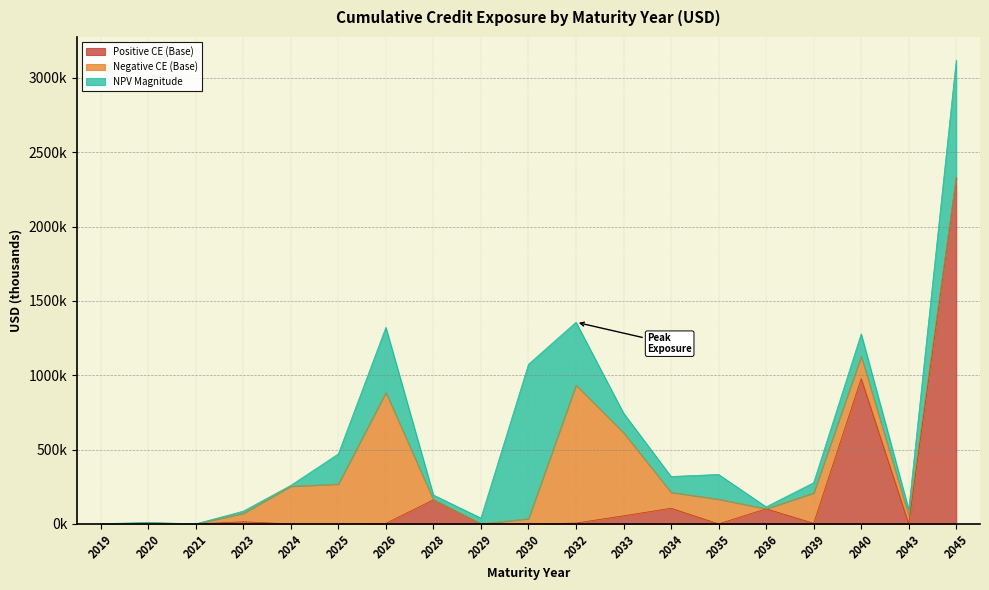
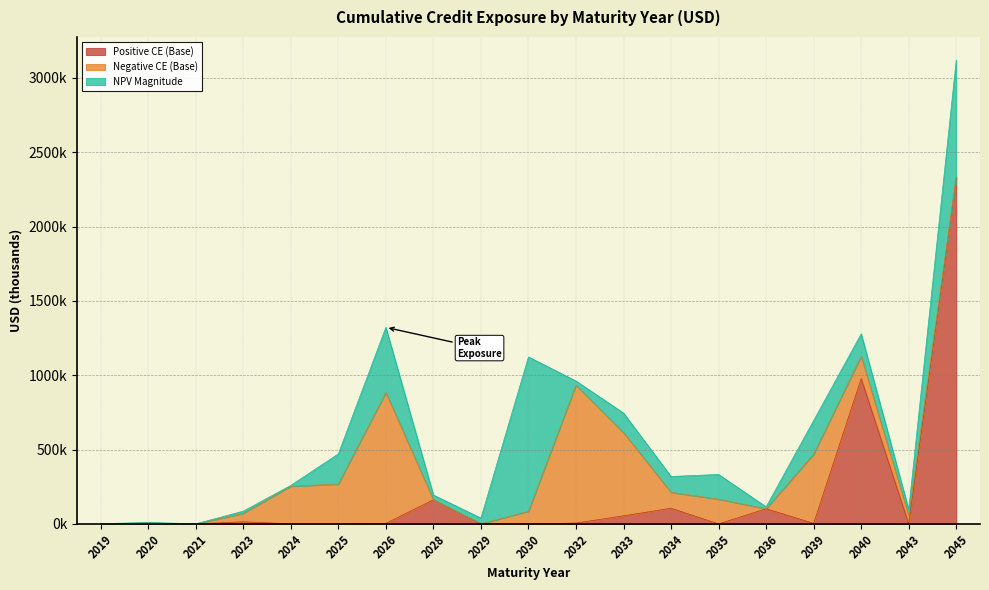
  {
    "Positive CE (Base)": {
      "2023": 10000,
      "2024": 0,
      "2025": 0,
      "2026": 0,
      "2030": 0,
      "2032": 10000,
      "2033": 50000,
      "2034": 110000,
      "2035": 0,
      "2039": 0,
      "2040": 980000,
      "2043": 0
    },
    "Negative CE (Base)": {
      "2025": 270000,
      "2026": 880000,
-     "2030": 40000,
+     "2030": 90000,
      "2032": 930000,
      "2033": 560000,
      "2034": 110000,
      "2035": 170000,
-     "2039": 200000,
+     "2039": 470000,
      "2040": 150000,
      "2043": 60000
    },
    "NPV Magnitude": {
      "2025": 200000,
      "2026": 440000,
      "2028": 30000,
      "2029": 40000,
      "2030": 1040000,
-     "2032": 420000,
+     "2032": 30000,
      "2033": 130000,
      "2034": 110000,
      "2035": 170000,
-     "2039": 70000,
+     "2039": 230000,
      "2040": 150000,
      "2043": 40000,
      "2045": 790000
    }
  }
